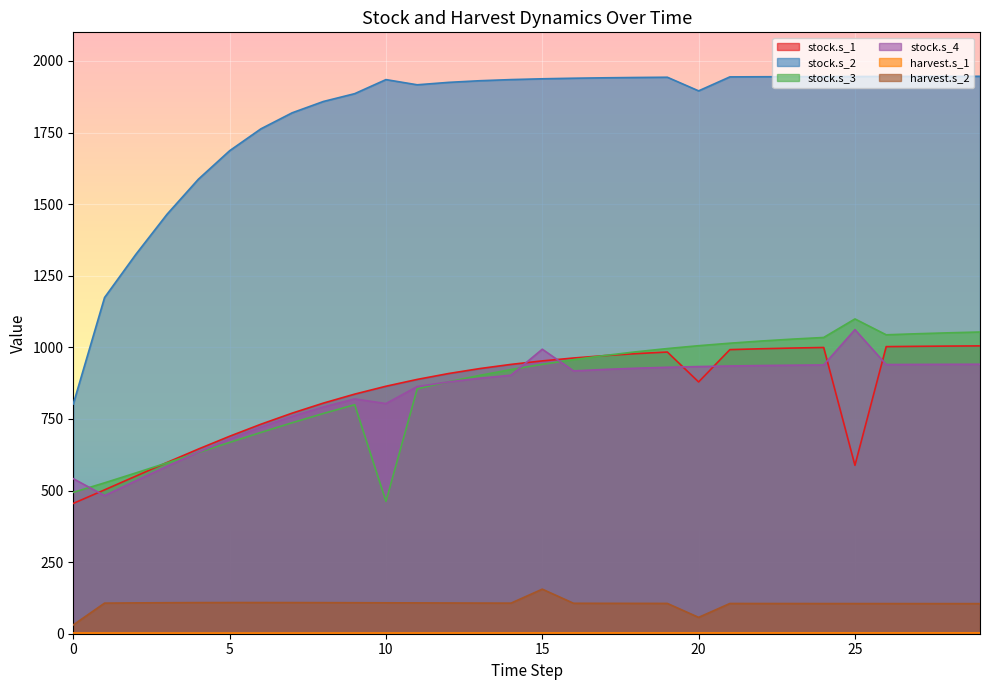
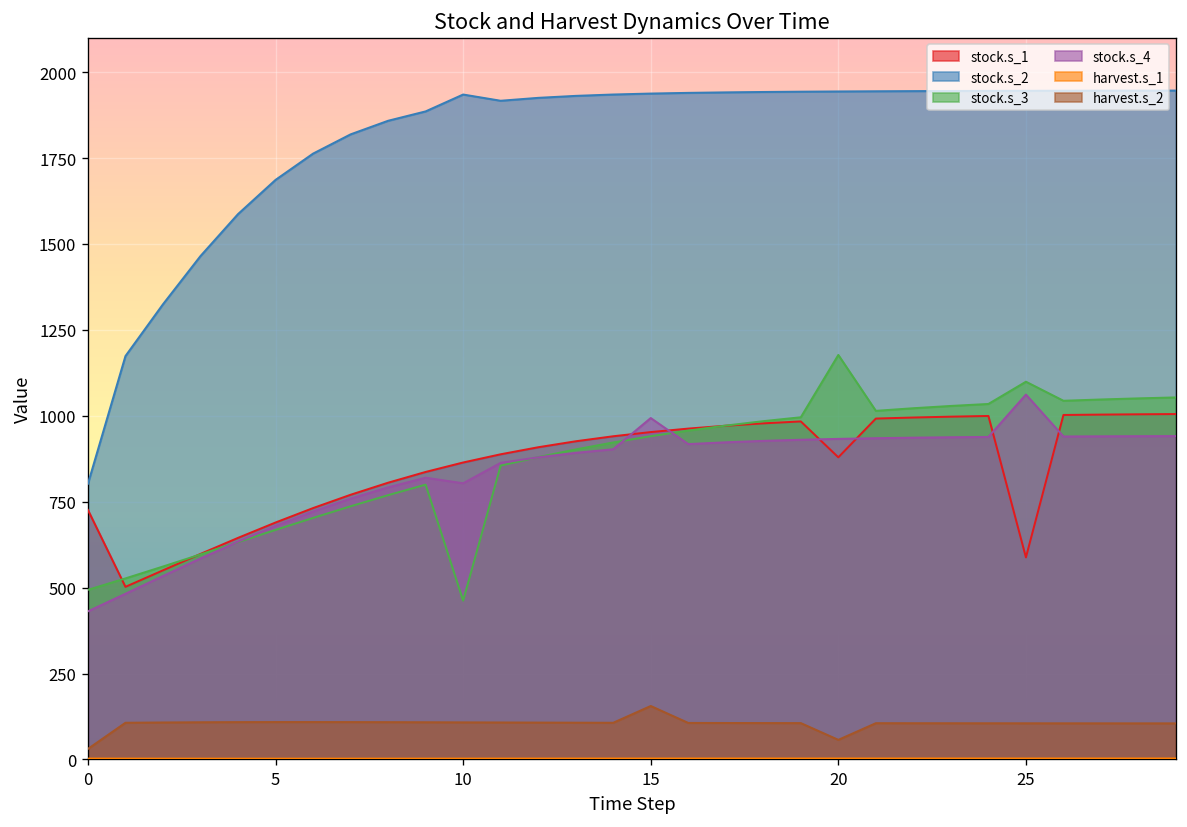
  {
    "stock.s_1": {
-     "0": 460,
+     "0": 730,
      "5": 690,
      "10": 860,
      "15": 950,
      "20": 880,
      "25": 590
    },
    "stock.s_2": {
      "0": 800,
      "5": 1690,
      "10": 1930,
      "15": 1940,
-     "20": 1900
+     "20": 1940
    },
    "stock.s_3": {
      "0": 490,
      "5": 670,
      "10": 460,
      "15": 940,
-     "20": 1010,
+     "20": 1180,
      "25": 1100
    },
    "stock.s_4": {
-     "0": 540,
+     "0": 430,
      "5": 680,
      "10": 800,
      "15": 990,
      "20": 930,
      "25": 1060
    },
    "harvest.s_1": {
      "0": 0,
      "5": 0,
      "10": 0,
      "15": 0,
      "20": 0,
      "25": 0
    },
    "harvest.s_2": {
      "0": 30,
      "5": 110,
      "10": 110,
      "15": 160,
      "20": 60,
      "25": 110
    }
  }
